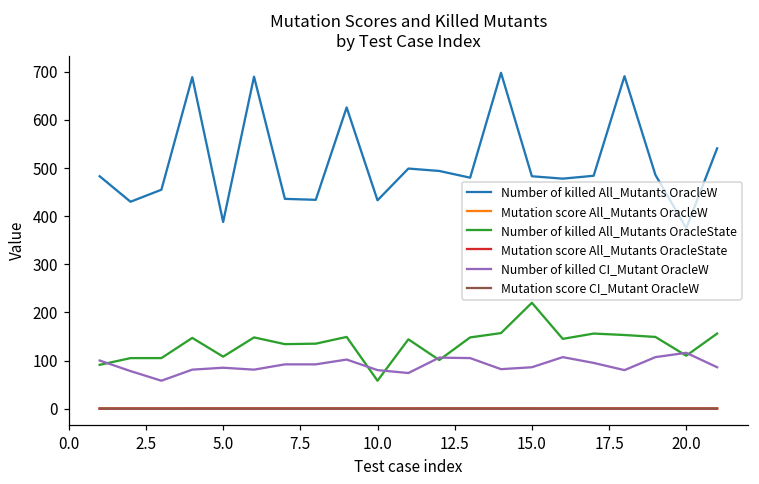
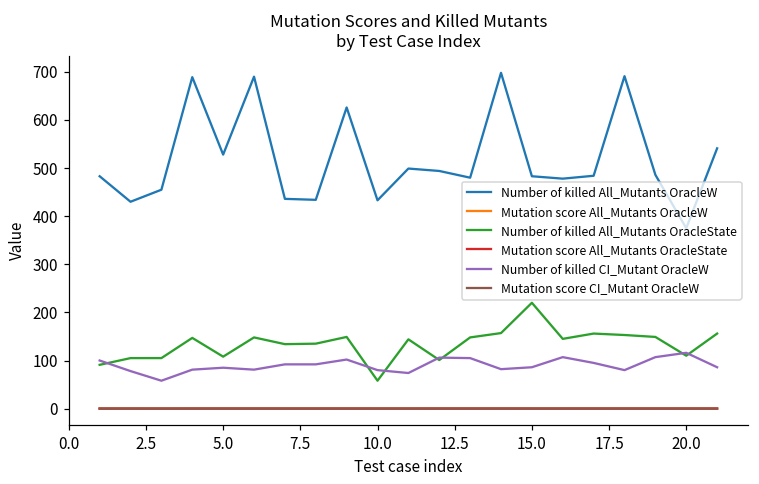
  {
    "Number of killed All_Mutants OracleW": {
-     "5.0": 390,
+     "5.0": 530,
      "10.0": 430,
      "15.0": 480
    },
    "Number of killed All_Mutants OracleState": {
      "5.0": 110,
      "10.0": 60,
      "15.0": 220,
      "20.0": 110
    },
    "Number of killed CI_Mutant OracleW": {
      "5.0": 90,
      "10.0": 80,
      "15.0": 90,
      "20.0": 120
    }
  }
